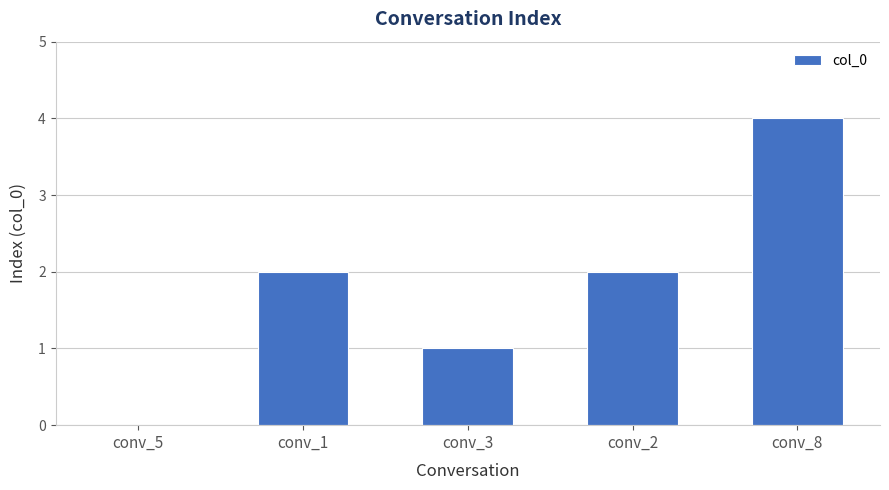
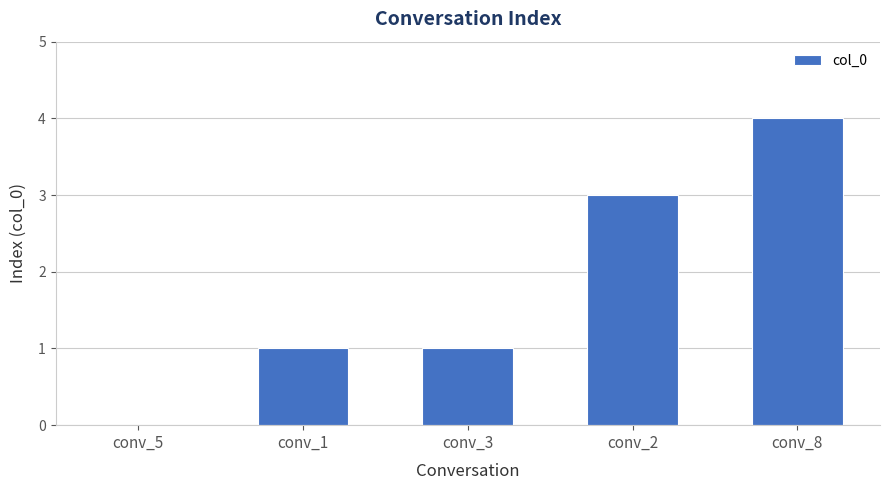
  {
    "conv_5": 0,
-   "conv_1": 2,
+   "conv_1": 1,
    "conv_3": 1,
-   "conv_2": 2,
+   "conv_2": 3,
    "conv_8": 4
  }
